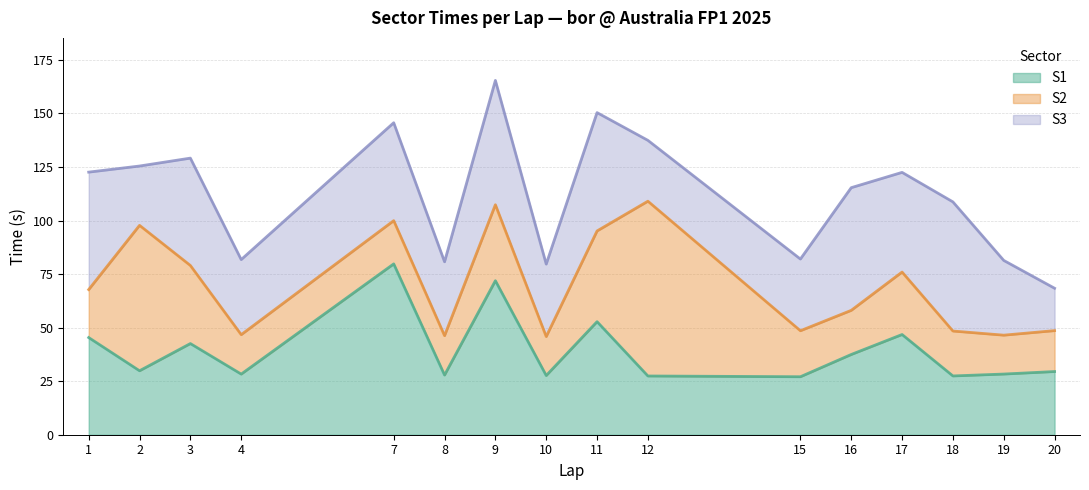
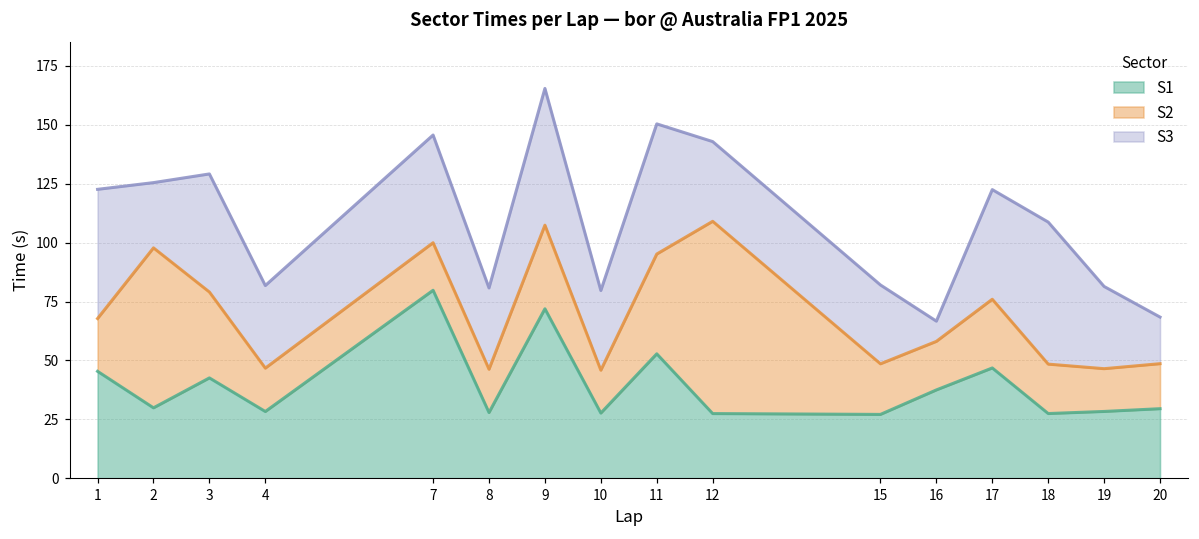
  {
    "S1": {
      "1": 45,
      "2": 30,
      "3": 43,
      "4": 28,
      "7": 80,
      "8": 28,
      "9": 72,
      "10": 28,
      "11": 53,
      "12": 27,
      "15": 27,
      "16": 37,
      "17": 47,
      "18": 27,
      "19": 28,
      "20": 30
    },
    "S2": {
      "1": 22,
      "2": 68,
      "3": 36,
      "4": 18,
      "7": 20,
      "8": 18,
      "9": 35,
      "10": 18,
      "11": 42,
      "12": 82,
      "15": 21,
      "16": 21,
      "17": 29,
      "18": 21,
      "19": 18,
      "20": 19
    },
    "S3": {
      "1": 55,
      "2": 28,
      "3": 50,
      "4": 35,
      "7": 46,
      "8": 35,
      "9": 58,
      "10": 34,
      "11": 55,
-     "12": 28,
+     "12": 34,
      "15": 33,
-     "16": 57,
+     "16": 9,
      "17": 47,
      "18": 60,
      "19": 35,
      "20": 20
    }
  }
